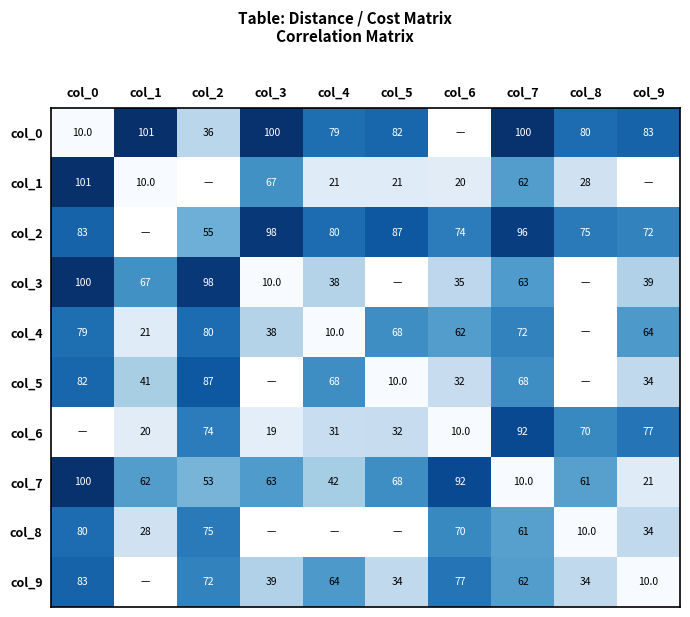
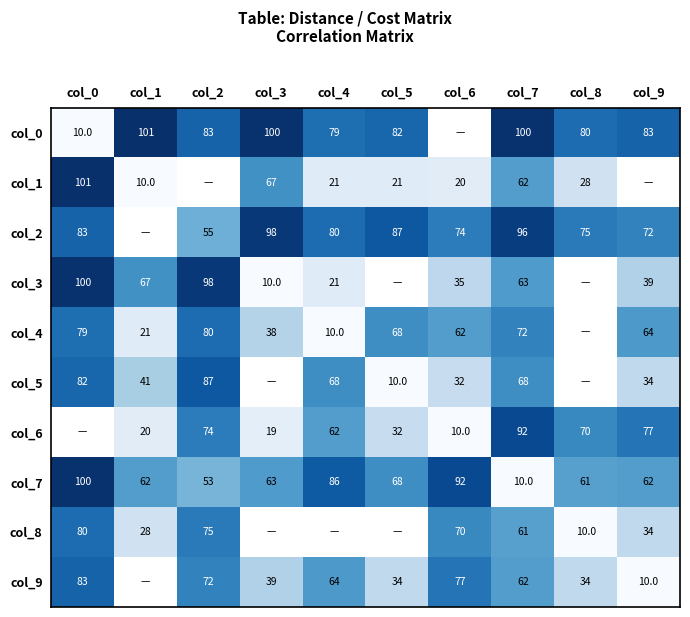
  {
    "col_0": {
      "col_0": 10.0,
      "col_1": 101,
-     "col_2": 36,
+     "col_2": 83,
      "col_3": 100,
      "col_4": 79,
      "col_5": 82,
      "col_7": 100,
      "col_8": 80,
      "col_9": 83
    },
    "col_1": {
      "col_0": 101,
      "col_1": 10.0,
      "col_3": 67,
      "col_4": 21,
      "col_5": 21,
      "col_6": 20,
      "col_7": 62,
      "col_8": 28
    },
    "col_2": {
      "col_0": 83,
      "col_2": 55,
      "col_3": 98,
      "col_4": 80,
      "col_5": 87,
      "col_6": 74,
      "col_7": 96,
      "col_8": 75,
      "col_9": 72
    },
    "col_3": {
      "col_0": 100,
      "col_1": 67,
      "col_2": 98,
      "col_3": 10.0,
-     "col_4": 38,
+     "col_4": 21,
      "col_6": 35,
      "col_7": 63,
      "col_9": 39
    },
    "col_4": {
      "col_0": 79,
      "col_1": 21,
      "col_2": 80,
      "col_3": 38,
      "col_4": 10.0,
      "col_5": 68,
      "col_6": 62,
      "col_7": 72,
      "col_9": 64
    },
    "col_5": {
      "col_0": 82,
      "col_1": 41,
      "col_2": 87,
      "col_4": 68,
      "col_5": 10.0,
      "col_6": 32,
      "col_7": 68,
      "col_9": 34
    },
    "col_6": {
      "col_1": 20,
      "col_2": 74,
      "col_3": 19,
-     "col_4": 31,
+     "col_4": 62,
      "col_5": 32,
      "col_6": 10.0,
      "col_7": 92,
      "col_8": 70,
      "col_9": 77
    },
    "col_7": {
      "col_0": 100,
      "col_1": 62,
      "col_2": 53,
      "col_3": 63,
-     "col_4": 42,
+     "col_4": 86,
      "col_5": 68,
      "col_6": 92,
      "col_7": 10.0,
      "col_8": 61,
-     "col_9": 21
+     "col_9": 62
    },
    "col_8": {
      "col_0": 80,
      "col_1": 28,
      "col_2": 75,
      "col_6": 70,
      "col_7": 61,
      "col_8": 10.0,
      "col_9": 34
    },
    "col_9": {
      "col_0": 83,
      "col_2": 72,
      "col_3": 39,
      "col_4": 64,
      "col_5": 34,
      "col_6": 77,
      "col_7": 62,
      "col_8": 34,
      "col_9": 10.0
    }
  }
